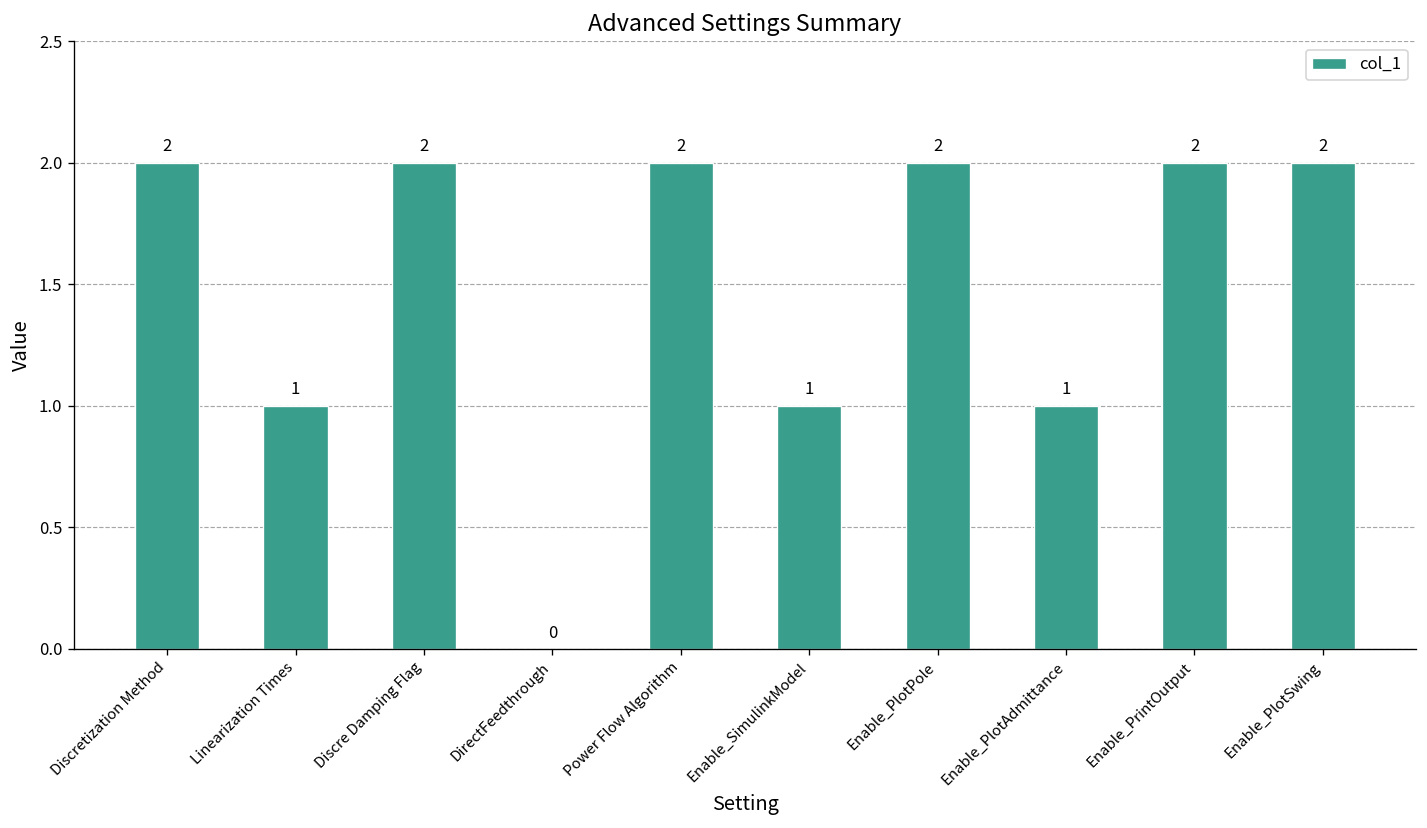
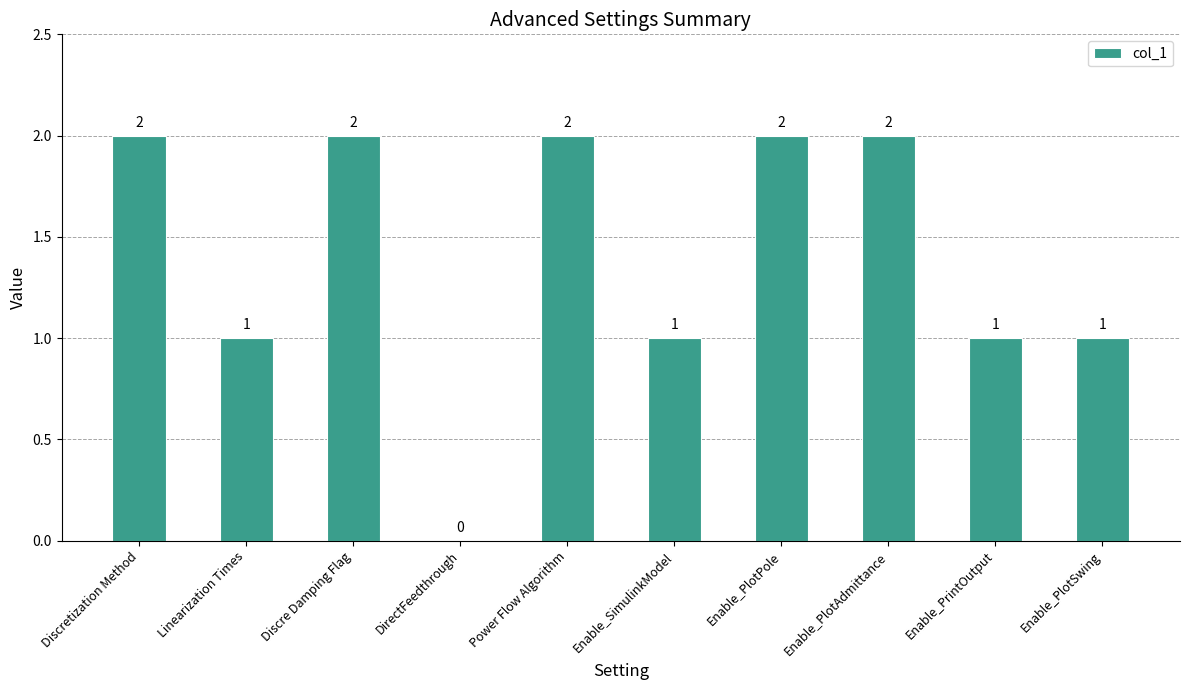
  {
    "Discretization Method": 2,
    "Linearization Times": 1,
    "Discre Damping Flag": 2,
    "DirectFeedthrough": 0,
    "Power Flow Algorithm": 2,
    "Enable_SimulinkModel": 1,
    "Enable_PlotPole": 2,
-   "Enable_PlotAdmittance": 1,
-   "Enable_PrintOutput": 2,
-   "Enable_PlotSwing": 2
+   "Enable_PlotAdmittance": 2,
+   "Enable_PrintOutput": 1,
+   "Enable_PlotSwing": 1
  }
